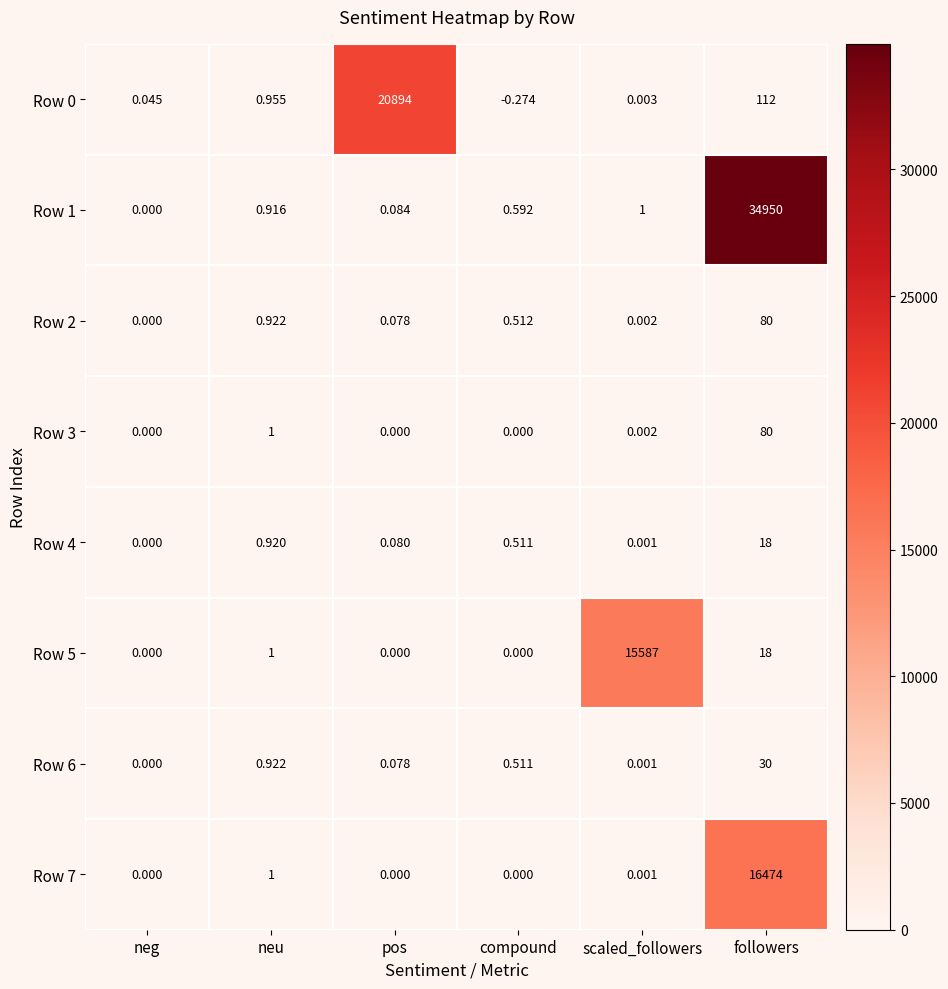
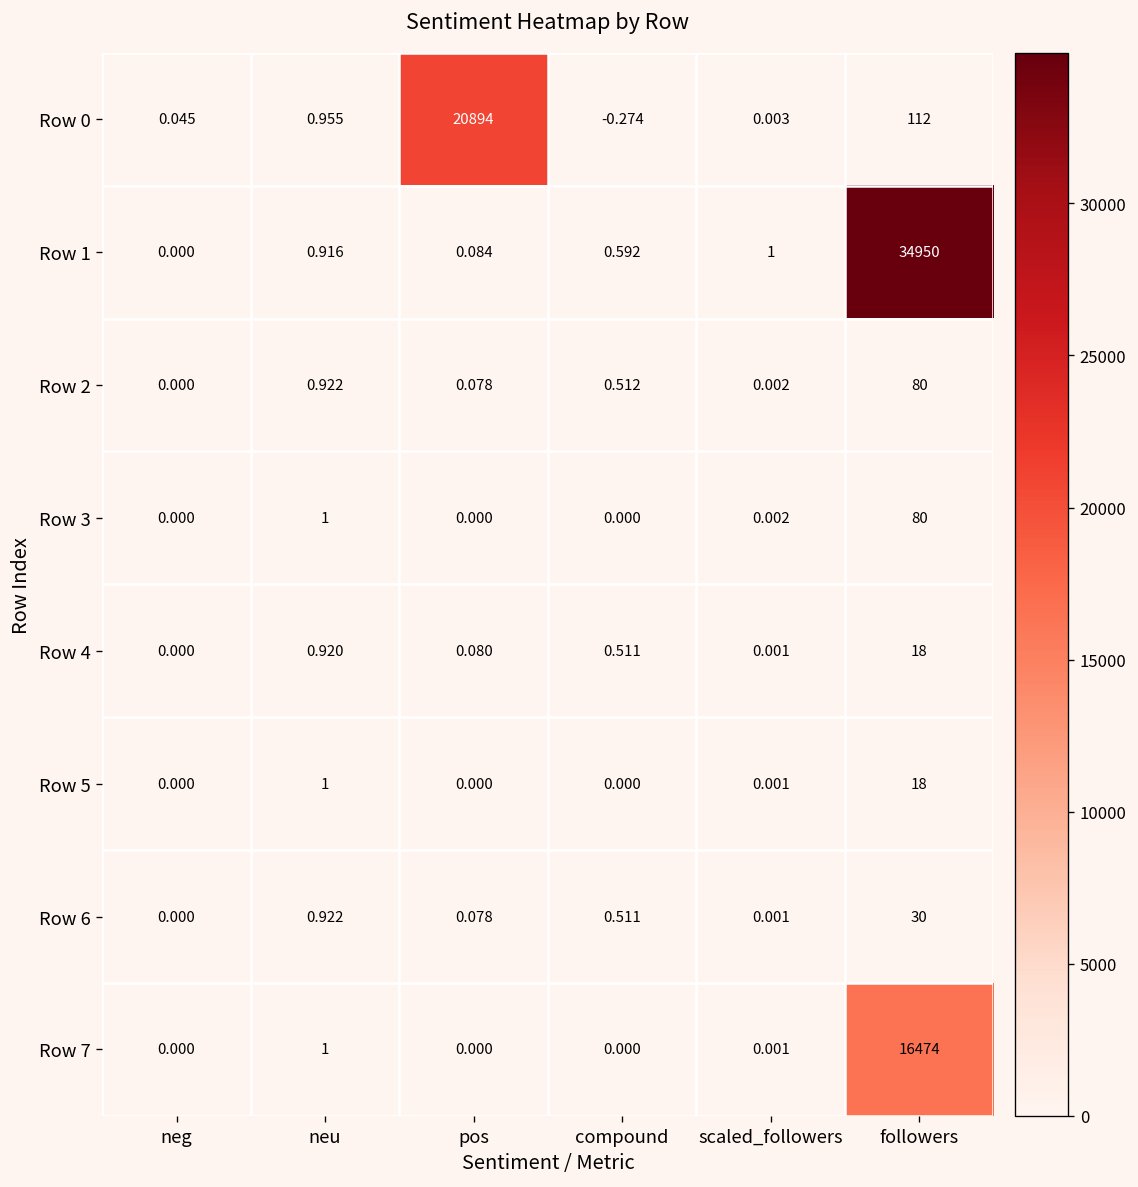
  {
    "Row 0": {
      "neg": 0.045,
      "neu": 0.955,
      "pos": 20894,
      "compound": -0.274,
      "scaled_followers": 0.003,
      "followers": 112
    },
    "Row 1": {
      "neg": 0.000,
      "neu": 0.916,
      "pos": 0.084,
      "compound": 0.592,
      "scaled_followers": 1,
      "followers": 34950
    },
    "Row 2": {
      "neg": 0.000,
      "neu": 0.922,
      "pos": 0.078,
      "compound": 0.512,
      "scaled_followers": 0.002,
      "followers": 80
    },
    "Row 3": {
      "neg": 0.000,
      "neu": 1,
      "pos": 0.000,
      "compound": 0.000,
      "scaled_followers": 0.002,
      "followers": 80
    },
    "Row 4": {
      "neg": 0.000,
      "neu": 0.920,
      "pos": 0.080,
      "compound": 0.511,
      "scaled_followers": 0.001,
      "followers": 18
    },
    "Row 5": {
      "neg": 0.000,
      "neu": 1,
      "pos": 0.000,
      "compound": 0.000,
-     "scaled_followers": 15587,
+     "scaled_followers": 0.001,
      "followers": 18
    },
    "Row 6": {
      "neg": 0.000,
      "neu": 0.922,
      "pos": 0.078,
      "compound": 0.511,
      "scaled_followers": 0.001,
      "followers": 30
    },
    "Row 7": {
      "neg": 0.000,
      "neu": 1,
      "pos": 0.000,
      "compound": 0.000,
      "scaled_followers": 0.001,
      "followers": 16474
    }
  }
